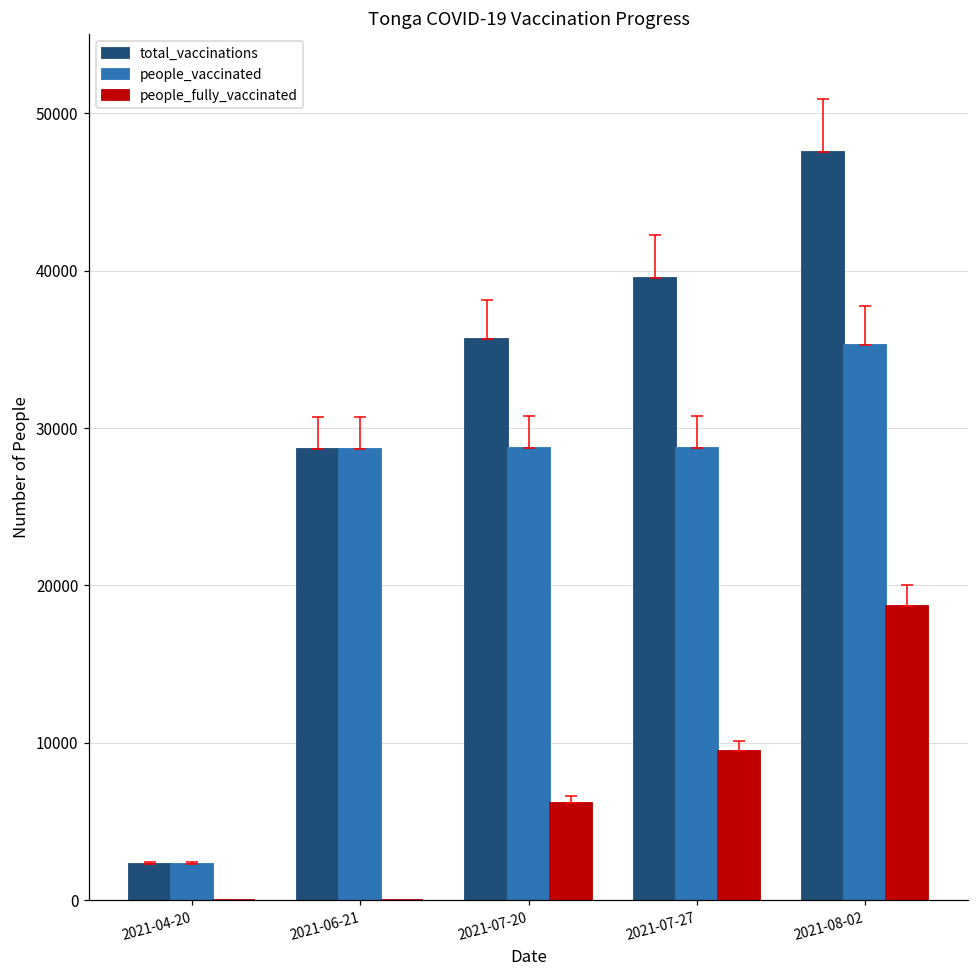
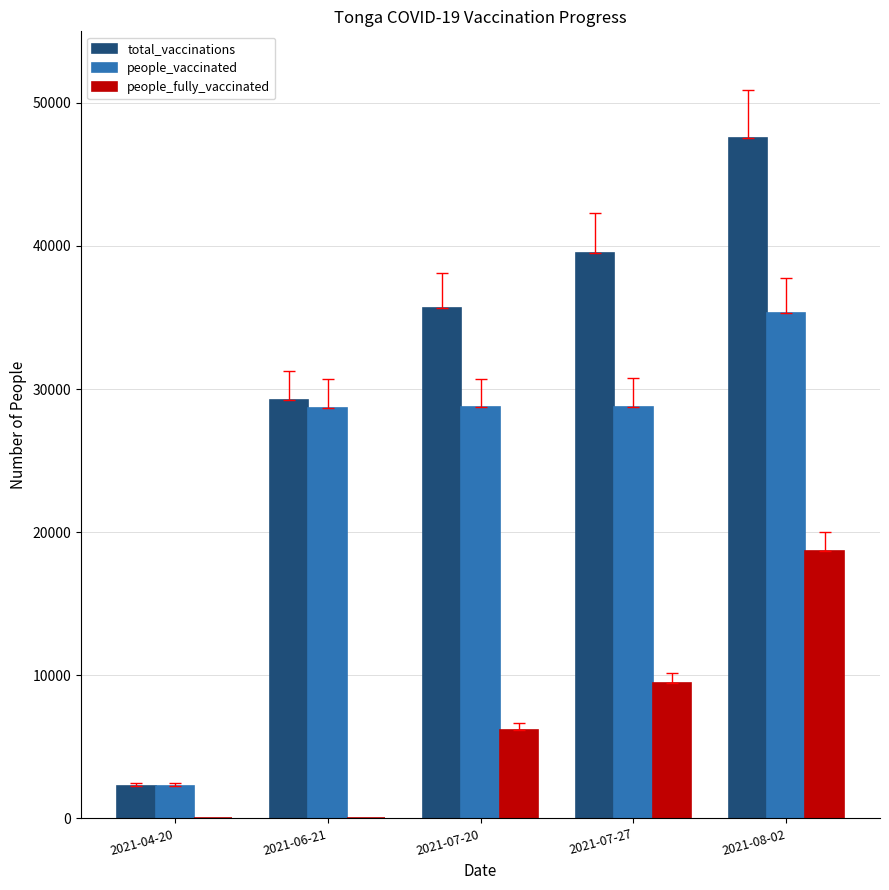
  {
    "total_vaccinations": {
      "2021-04-20": 2300,
-     "2021-06-21": 28700,
+     "2021-06-21": 29200,
      "2021-07-20": 35600,
      "2021-07-27": 39500,
      "2021-08-02": 47600
    },
    "people_vaccinated": {
      "2021-04-20": 2300,
      "2021-06-21": 28700,
      "2021-07-20": 28700,
      "2021-07-27": 28800,
      "2021-08-02": 35300
    },
    "people_fully_vaccinated": {
      "2021-04-20": 0,
      "2021-06-21": 0,
      "2021-07-20": 6200,
      "2021-07-27": 9500,
      "2021-08-02": 18700
    }
  }
